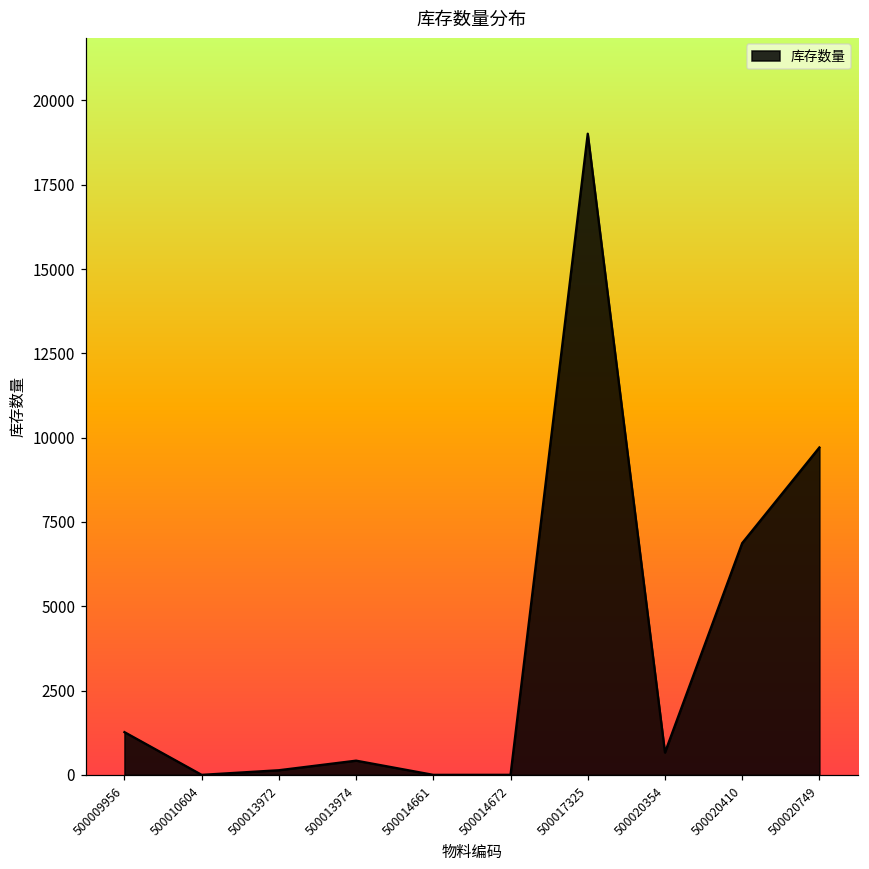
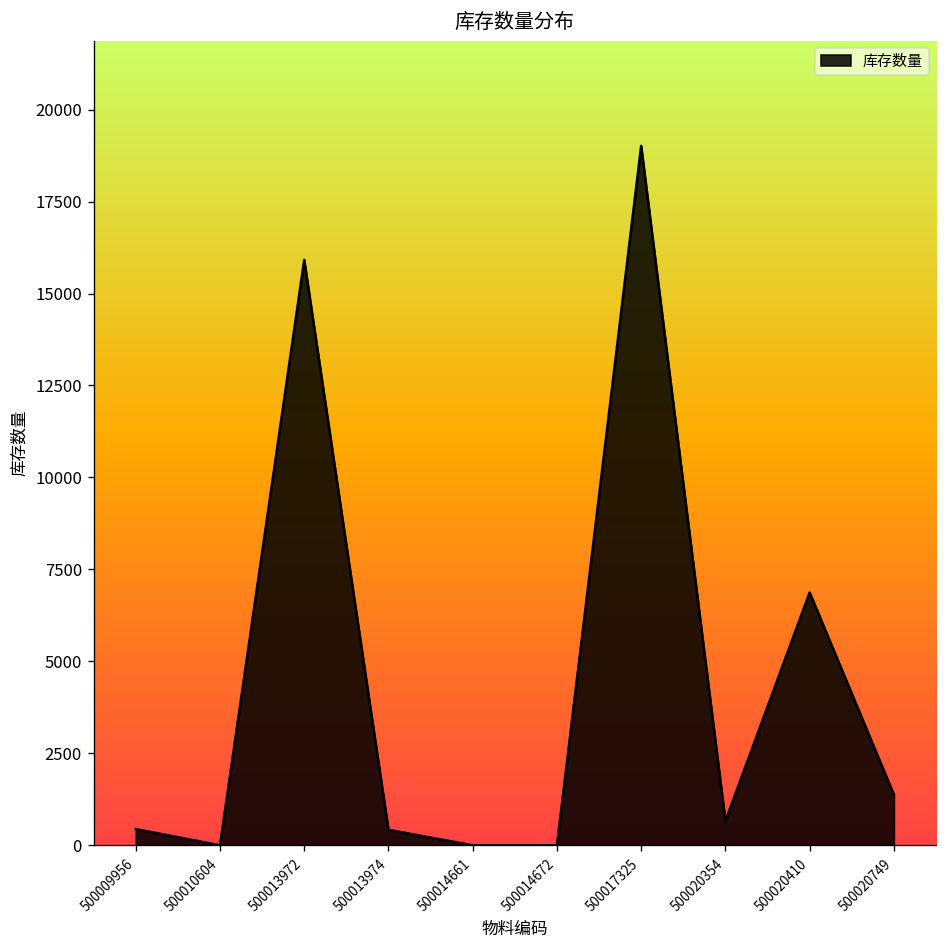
  {
-   "500009956": 1300,
+   "500009956": 400,
    "500010604": 0,
-   "500013972": 100,
+   "500013972": 15900,
    "500013974": 400,
    "500014661": 0,
    "500014672": 0,
    "500017325": 19000,
    "500020354": 700,
    "500020410": 6900,
-   "500020749": 9700
+   "500020749": 1400
  }
